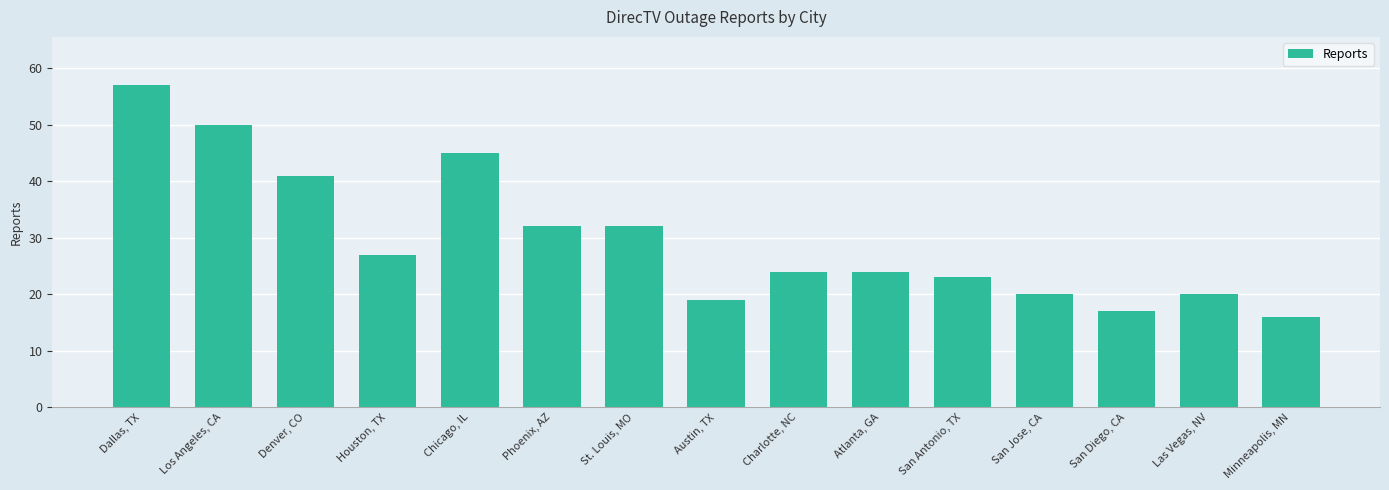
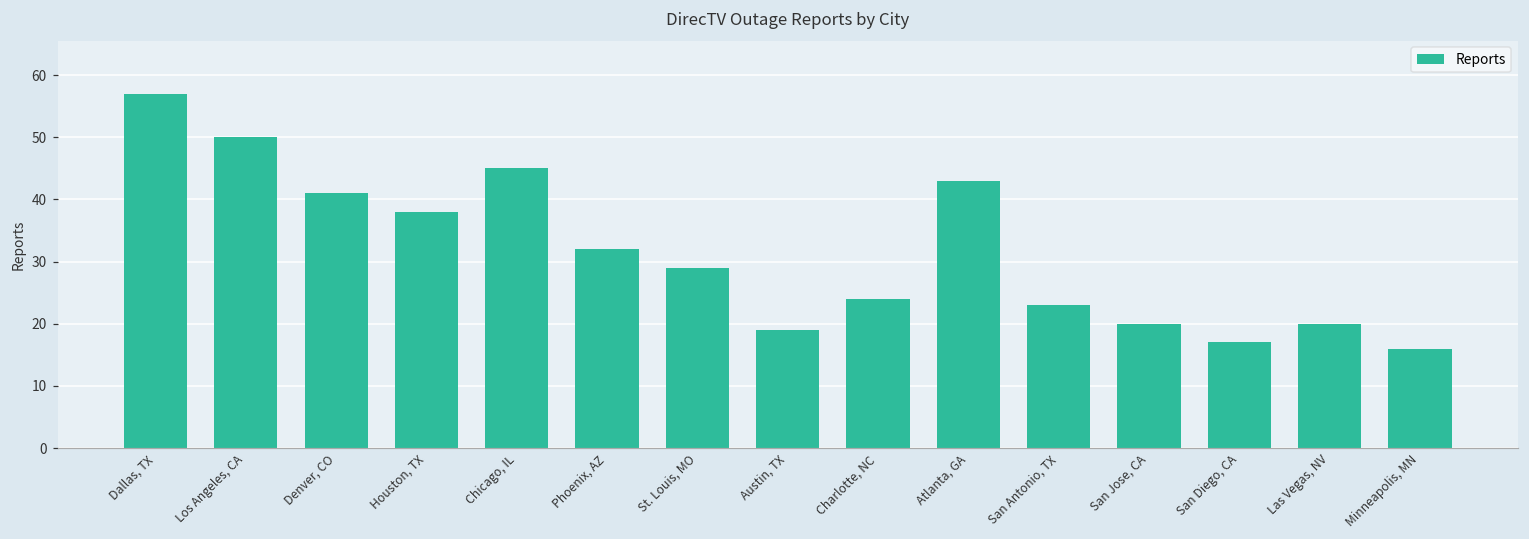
  {
    "Dallas, TX": 57,
    "Los Angeles, CA": 50,
    "Denver, CO": 41,
-   "Houston, TX": 27,
+   "Houston, TX": 38,
    "Chicago, IL": 45,
    "Phoenix, AZ": 32,
-   "St. Louis, MO": 32,
+   "St. Louis, MO": 29,
    "Austin, TX": 19,
    "Charlotte, NC": 24,
-   "Atlanta, GA": 24,
+   "Atlanta, GA": 43,
    "San Antonio, TX": 23,
    "San Jose, CA": 20,
    "San Diego, CA": 17,
    "Las Vegas, NV": 20,
    "Minneapolis, MN": 16
  }
